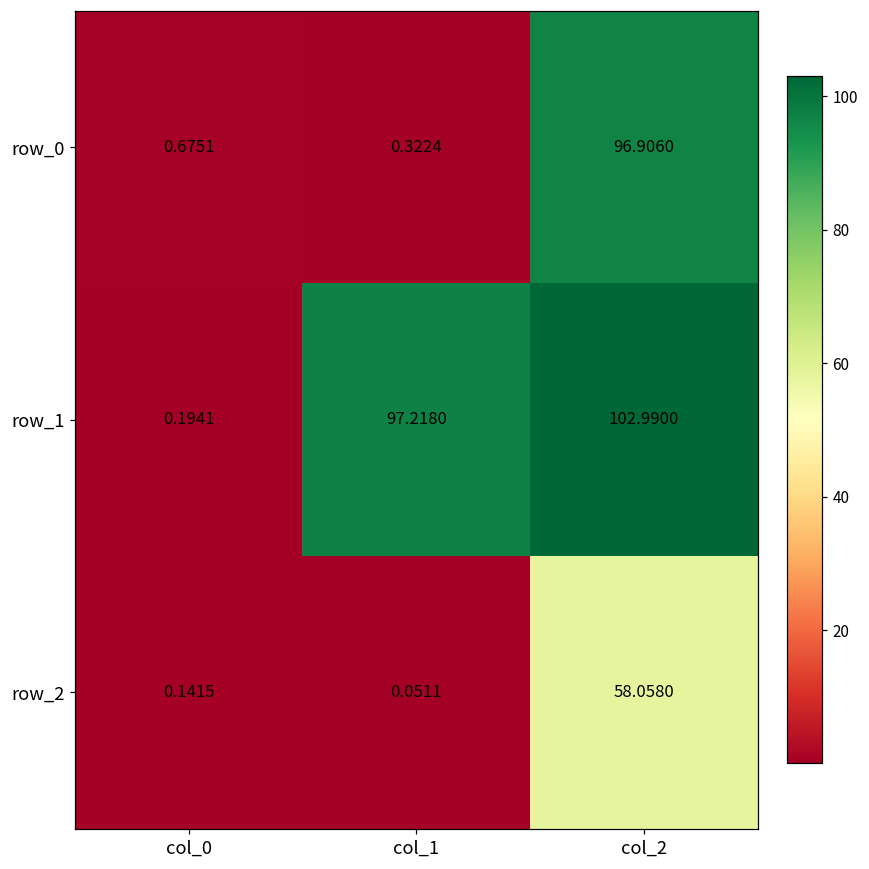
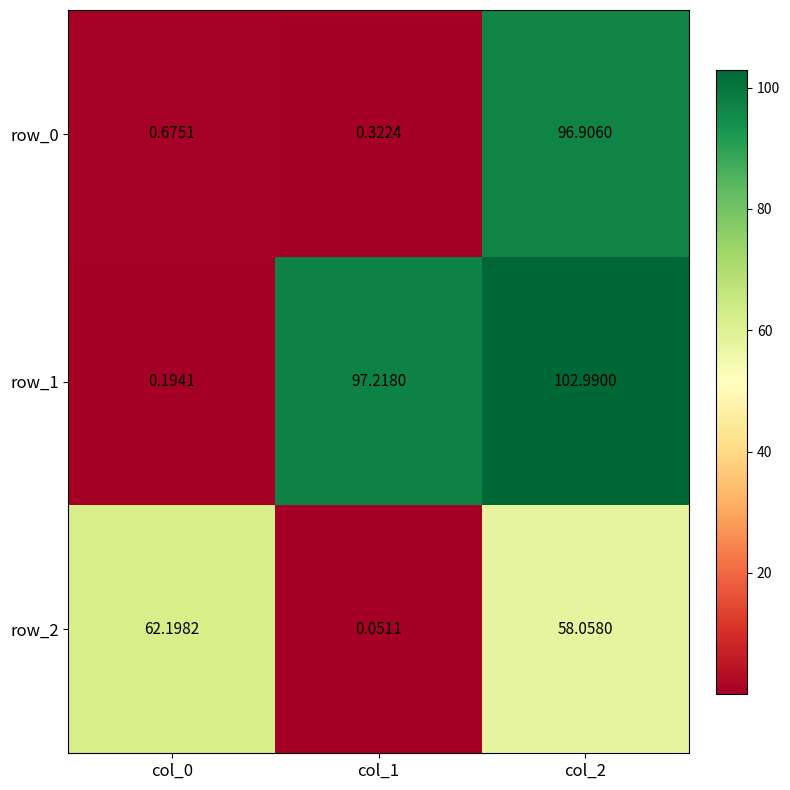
  {
    "row_0": {
      "col_0": 0.6751,
      "col_1": 0.3224,
      "col_2": 96.9060
    },
    "row_1": {
      "col_0": 0.1941,
      "col_1": 97.2180,
      "col_2": 102.9900
    },
    "row_2": {
-     "col_0": 0.1415,
+     "col_0": 62.1982,
      "col_1": 0.0511,
      "col_2": 58.0580
    }
  }
